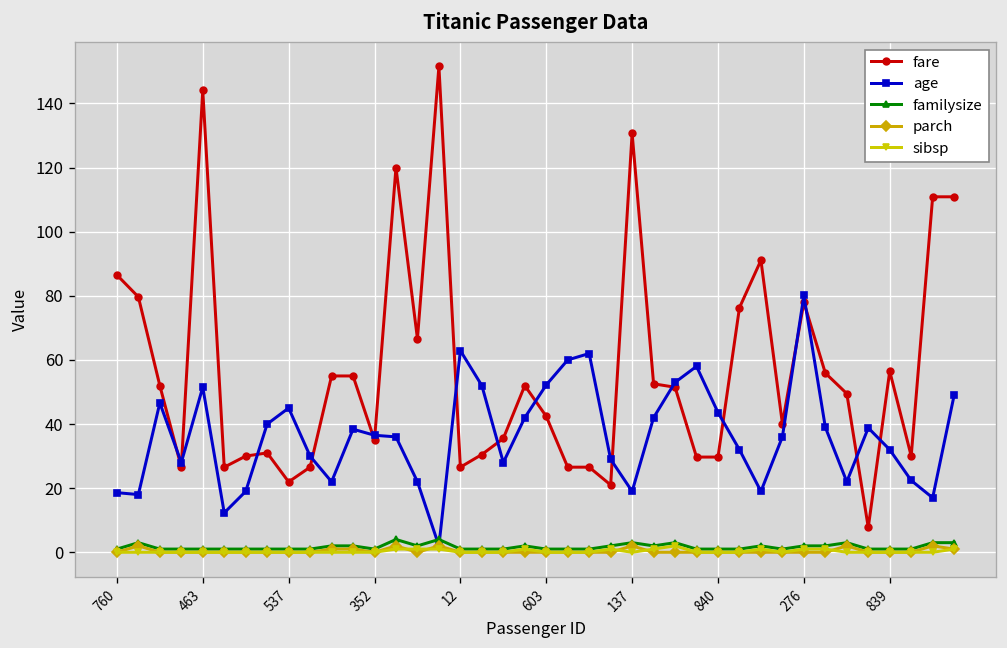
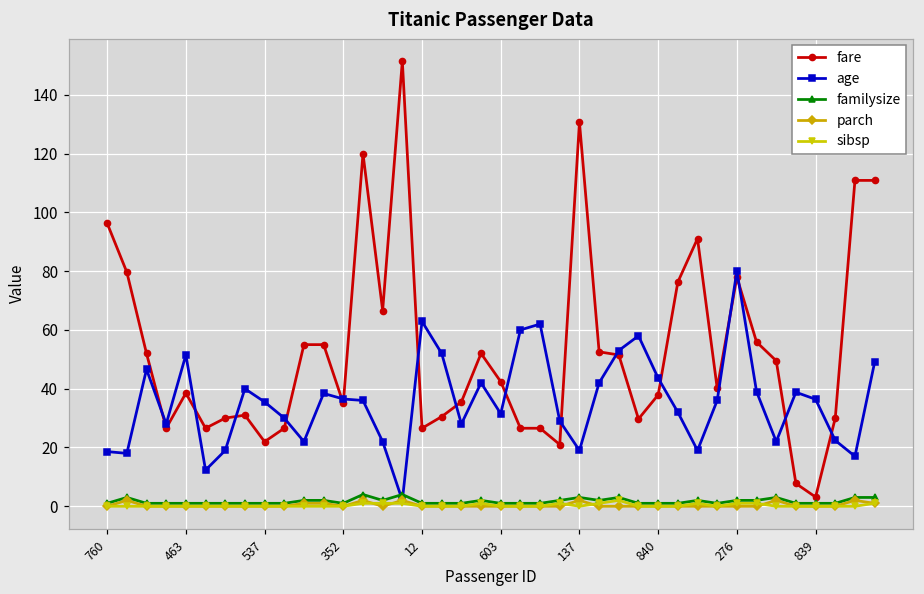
  {
    "fare": {
-     "760": 87,
-     "463": 144,
+     "760": 96,
+     "463": 39,
      "537": 22,
      "352": 35,
      "12": 27,
      "603": 42,
      "137": 131,
-     "840": 30,
+     "840": 38,
      "276": 78,
-     "839": 56
+     "839": 3
    },
    "age": {
      "760": 19,
      "463": 52,
-     "537": 45,
+     "537": 36,
      "352": 37,
      "12": 63,
-     "603": 52,
+     "603": 32,
      "137": 19,
      "840": 44,
      "276": 80,
-     "839": 32
+     "839": 36
    },
    "familysize": {
      "760": 1,
      "463": 1,
      "537": 1,
      "352": 1,
      "12": 1,
      "603": 1,
      "137": 3,
      "840": 1,
      "276": 2,
      "839": 1
    }
  }
